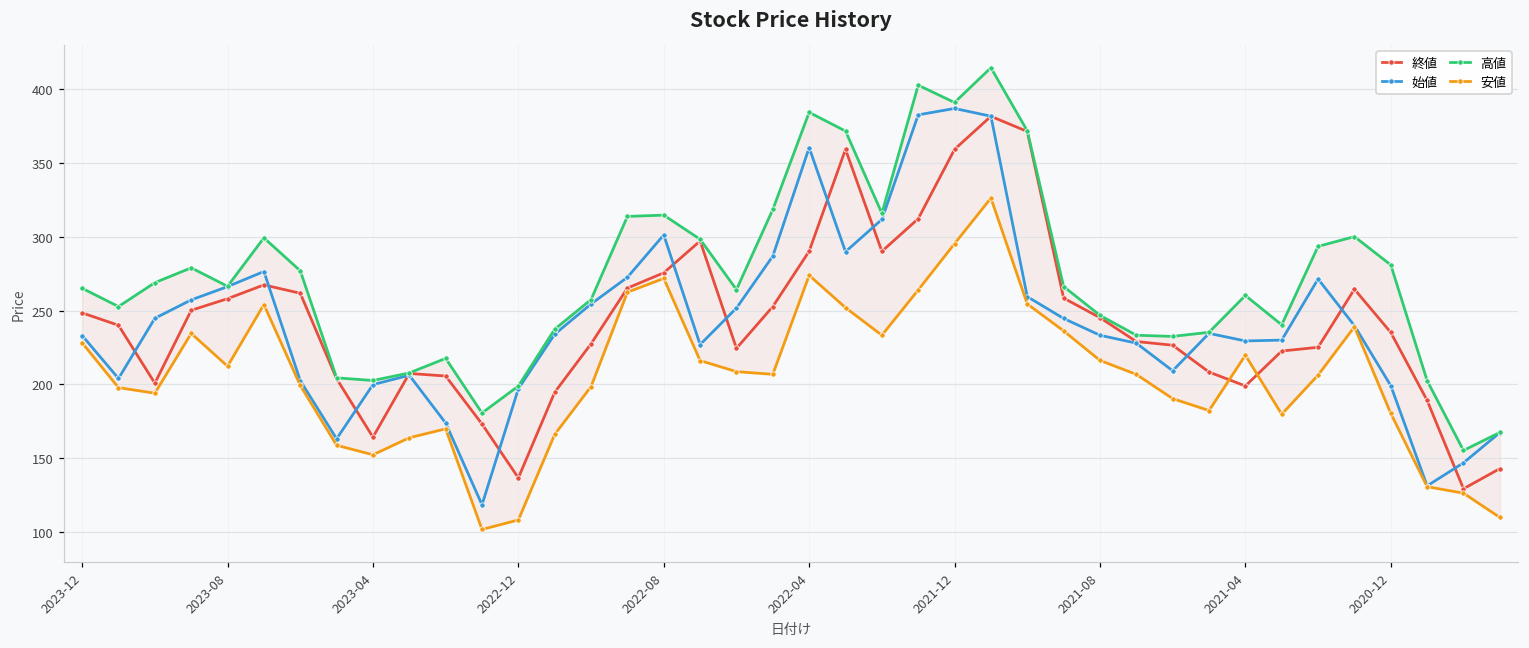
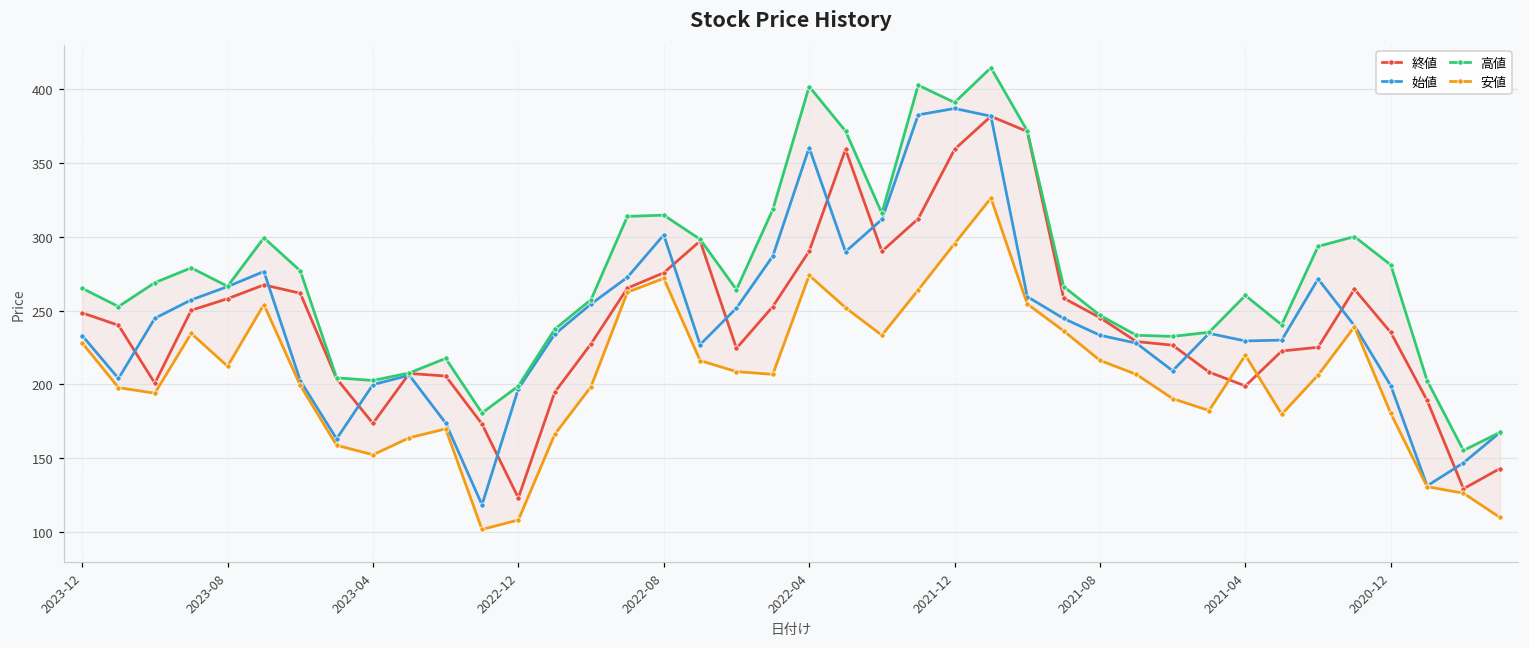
  {
    "終値": {
      "2023-12": 248,
      "2023-08": 258,
-     "2023-04": 164,
-     "2022-12": 137,
+     "2023-04": 174,
+     "2022-12": 123,
      "2022-08": 276,
      "2022-04": 290,
      "2021-12": 359,
      "2021-04": 199,
      "2020-12": 235
    },
    "始値": {
      "2023-12": 233,
      "2023-04": 200,
      "2022-08": 301,
      "2022-04": 360,
      "2021-12": 387,
      "2021-08": 233,
      "2021-04": 229,
      "2020-12": 199
    },
    "高値": {
      "2023-12": 265,
      "2023-04": 203,
      "2022-08": 315,
-     "2022-04": 384,
+     "2022-04": 402,
      "2021-12": 391,
      "2021-04": 260,
      "2020-12": 281
    },
    "安値": {
      "2023-12": 228,
      "2023-08": 212,
      "2023-04": 152,
      "2022-12": 108,
      "2022-08": 272,
      "2022-04": 274,
      "2021-12": 295,
      "2021-08": 216,
      "2021-04": 220,
      "2020-12": 180
    }
  }
